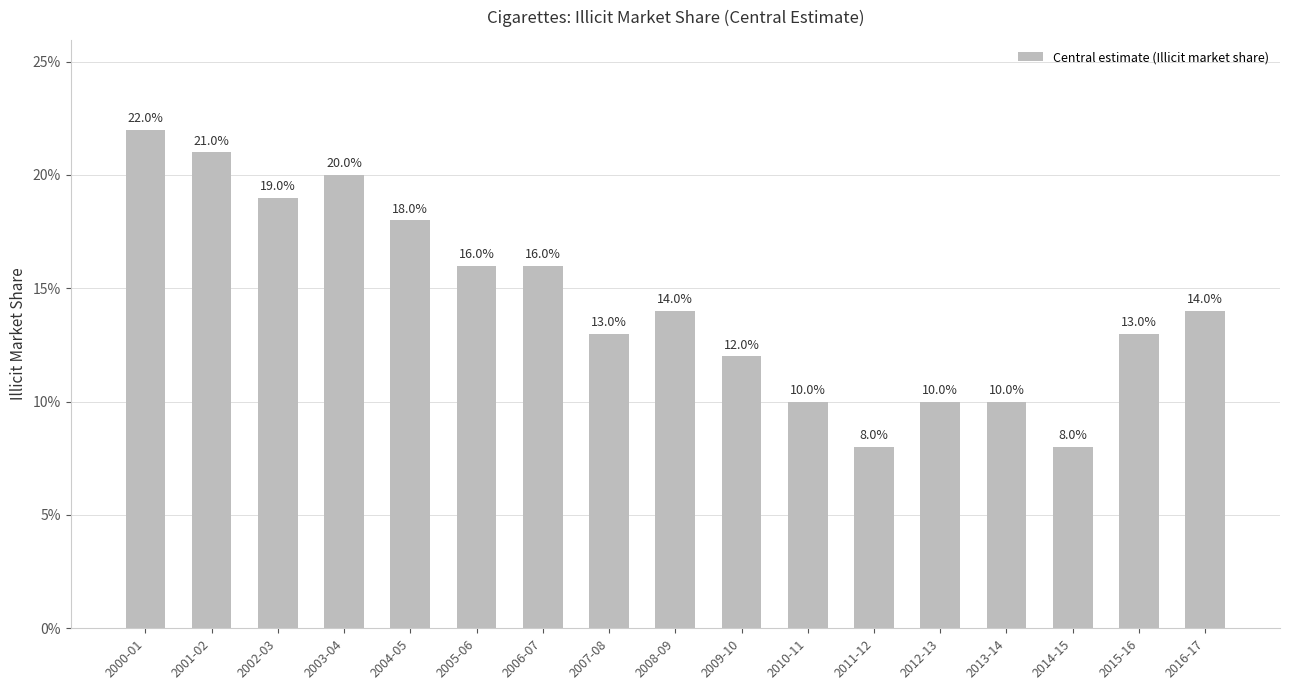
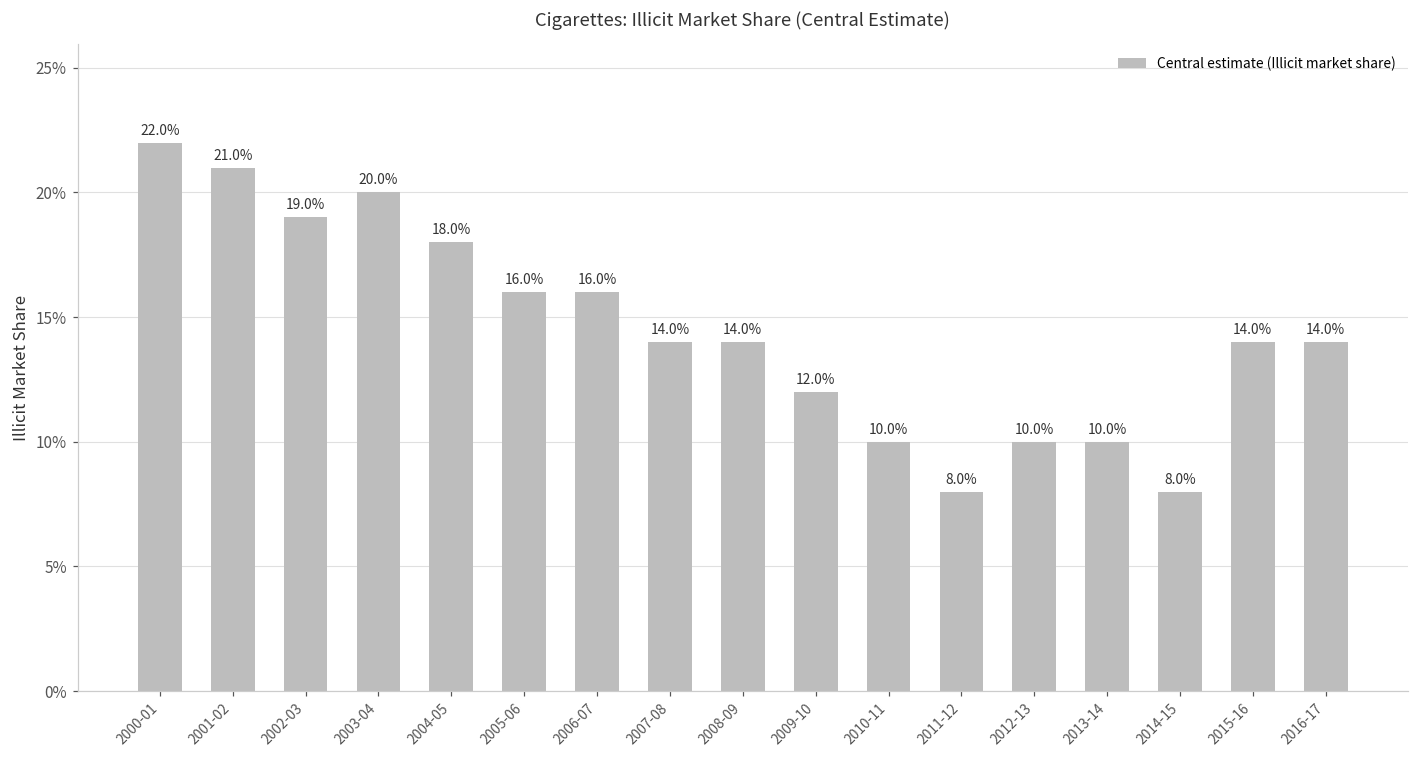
  {
    "2000-01": "22.0%",
    "2001-02": "21.0%",
    "2002-03": "19.0%",
    "2003-04": "20.0%",
    "2004-05": "18.0%",
    "2005-06": "16.0%",
    "2006-07": "16.0%",
-   "2007-08": "13.0%",
+   "2007-08": "14.0%",
    "2008-09": "14.0%",
    "2009-10": "12.0%",
    "2010-11": "10.0%",
    "2011-12": "8.0%",
    "2012-13": "10.0%",
    "2013-14": "10.0%",
    "2014-15": "8.0%",
-   "2015-16": "13.0%",
+   "2015-16": "14.0%",
    "2016-17": "14.0%"
  }
